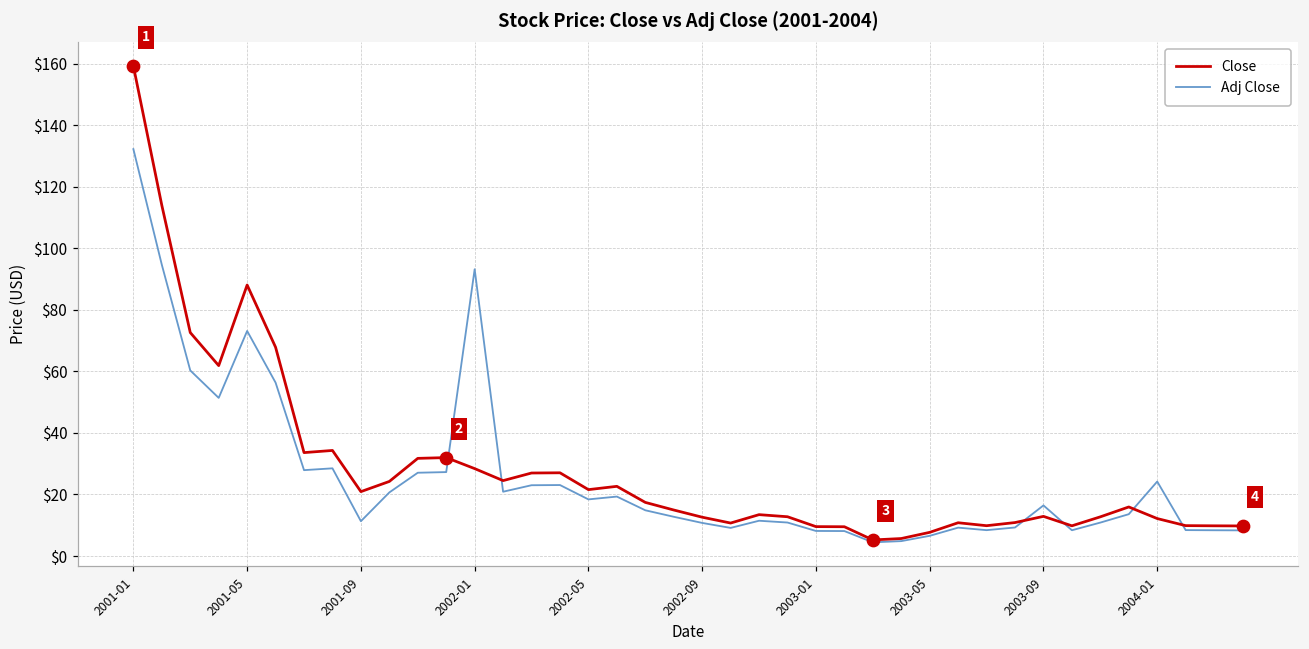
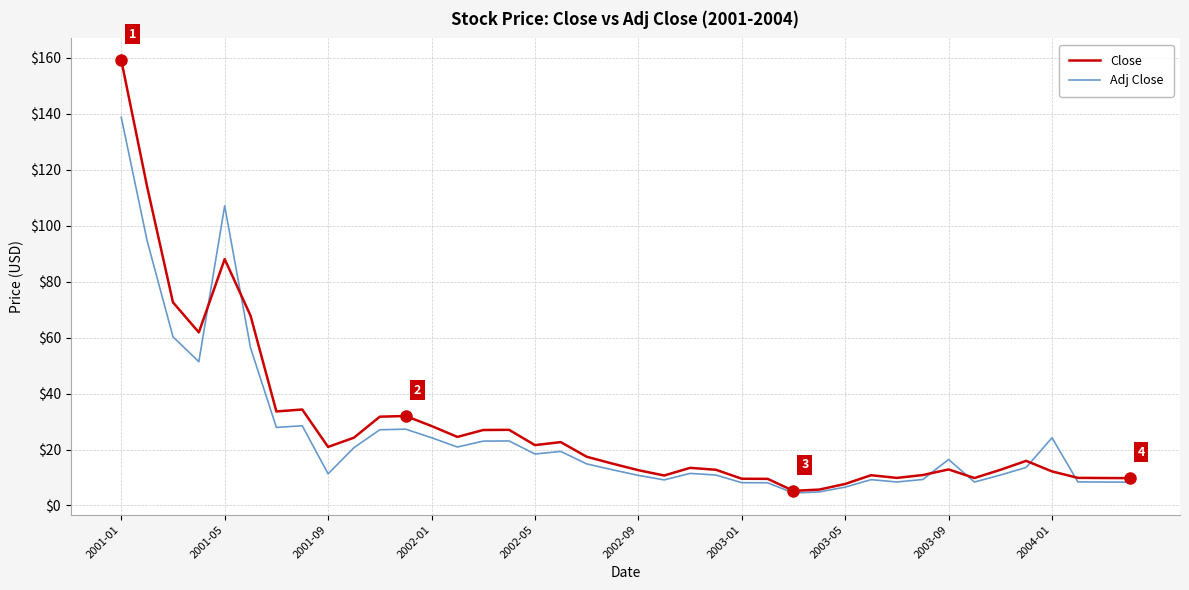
  {
    "Adj Close": {
-     "2001-01": "$132",
-     "2001-05": "$73",
+     "2001-01": "$139",
+     "2001-05": "$107",
      "2001-09": "$11",
-     "2002-01": "$93",
+     "2002-01": "$24",
      "2002-05": "$18",
      "2002-09": "$11",
      "2003-01": "$8",
      "2003-05": "$7",
      "2003-09": "$16",
      "2004-01": "$24"
    }
  }
